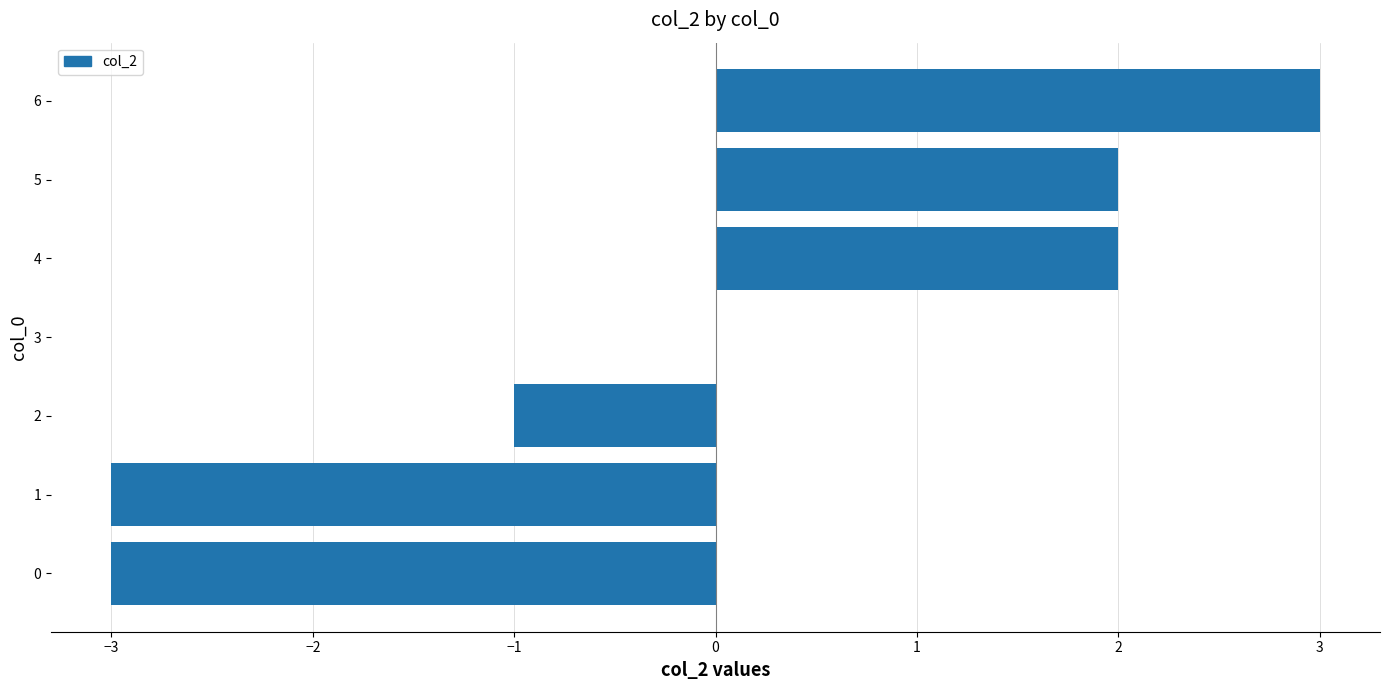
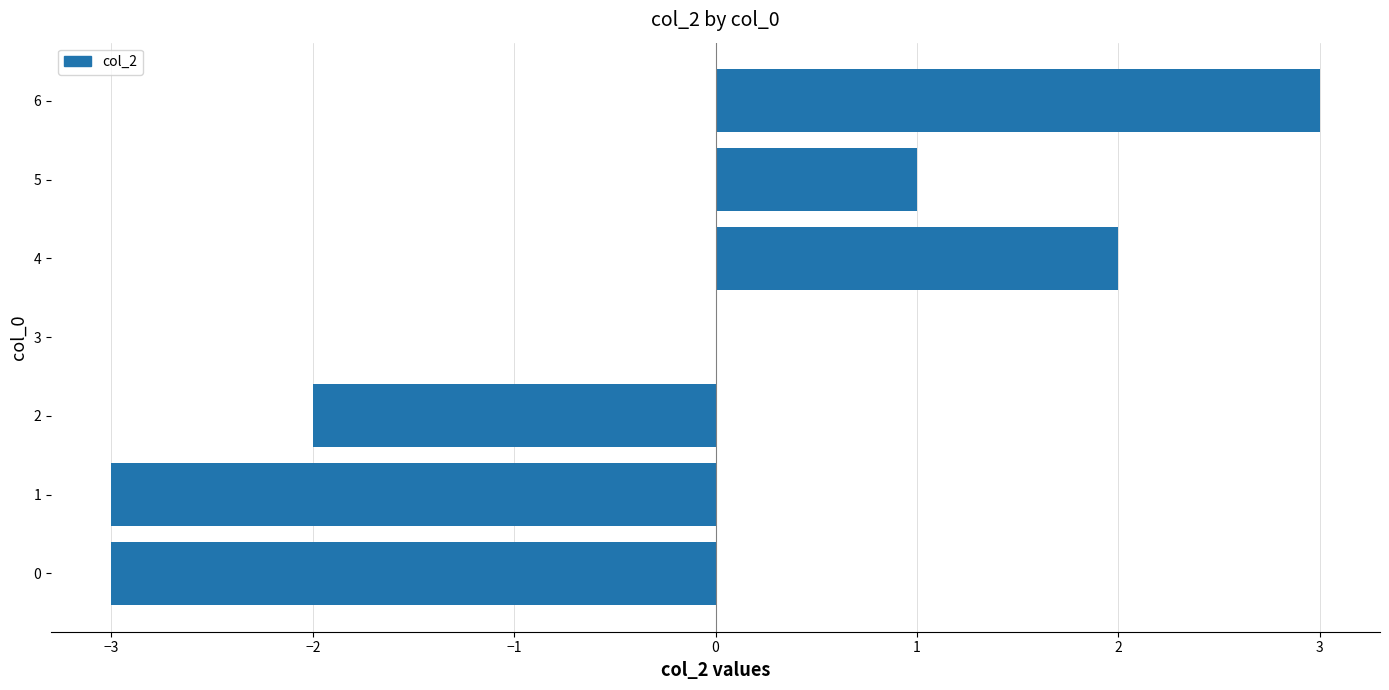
  {
    "6": 3,
-   "5": 2,
+   "5": 1,
    "4": 2,
    "3": 0,
-   "2": -1,
+   "2": -2,
    "1": -3,
    "0": -3
  }
